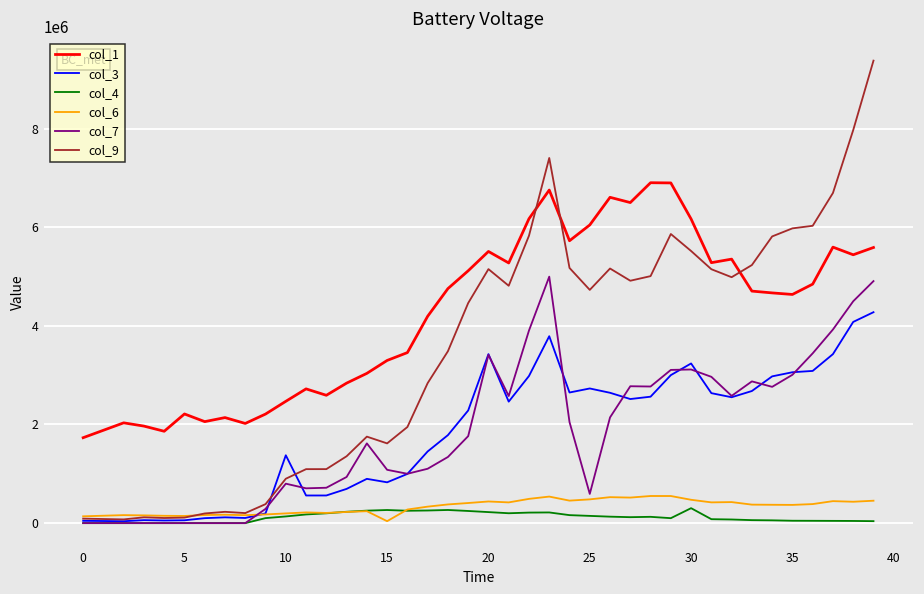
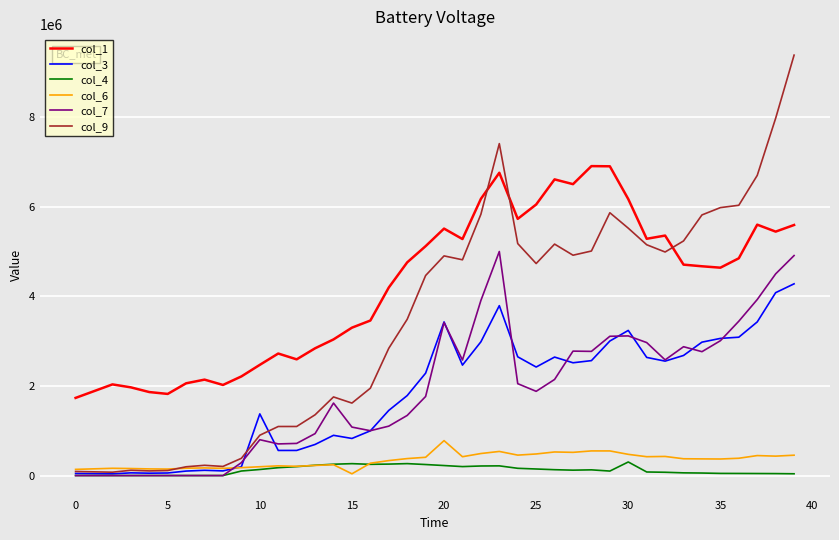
  {
    "col_1": {
      "0": 1700000,
-     "5": 2200000,
+     "5": 1800000,
      "10": 2500000,
      "15": 3300000,
      "20": 5500000,
      "25": 6000000,
      "30": 6200000,
      "35": 4600000
    },
    "col_3": {
      "10": 1400000,
      "15": 800000,
-     "25": 2700000,
+     "25": 2400000,
      "30": 3200000
    },
    "col_4": {
      "10": 100000,
      "15": 300000,
      "20": 200000,
      "25": 100000,
      "30": 300000,
      "35": 0
    },
    "col_6": {
      "10": 200000,
      "15": 0,
-     "20": 400000,
+     "20": 800000,
      "25": 500000,
      "30": 500000,
      "35": 400000
    },
    "col_7": {
      "10": 800000,
      "15": 1100000,
-     "25": 600000,
+     "25": 1900000,
      "30": 3100000
    },
    "col_9": {
      "10": 900000,
      "15": 1600000,
-     "20": 5100000,
+     "20": 4900000,
      "25": 4700000,
      "30": 5500000,
      "35": 6000000
    }
  }
